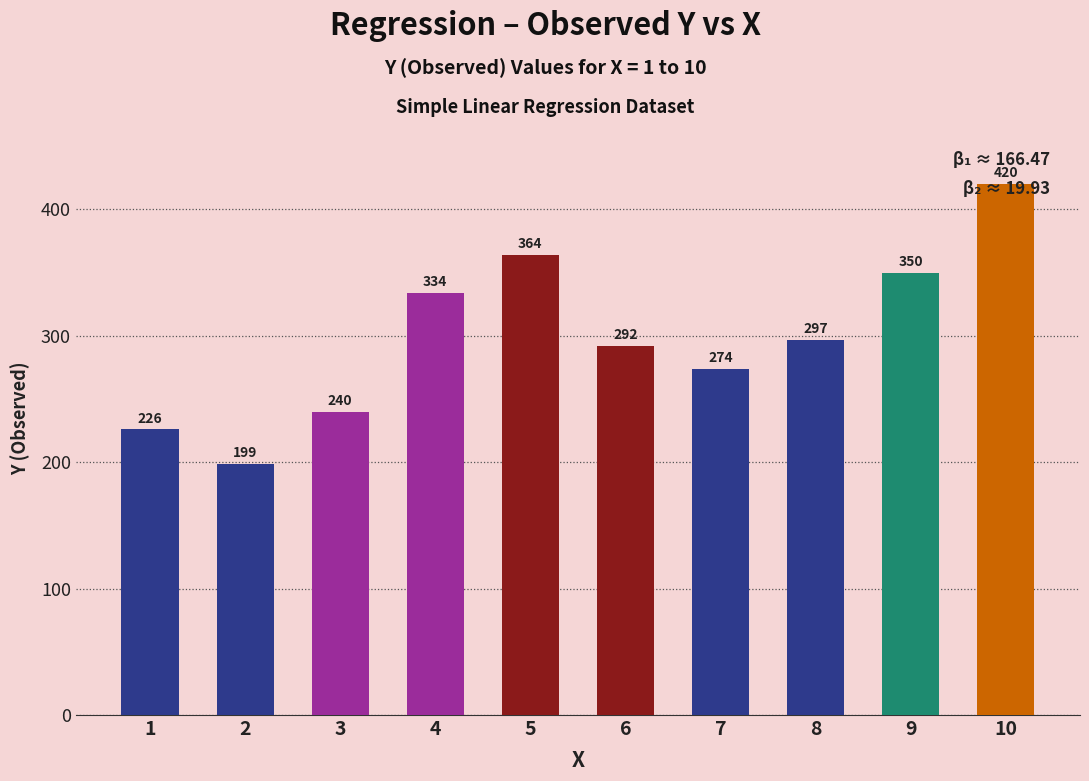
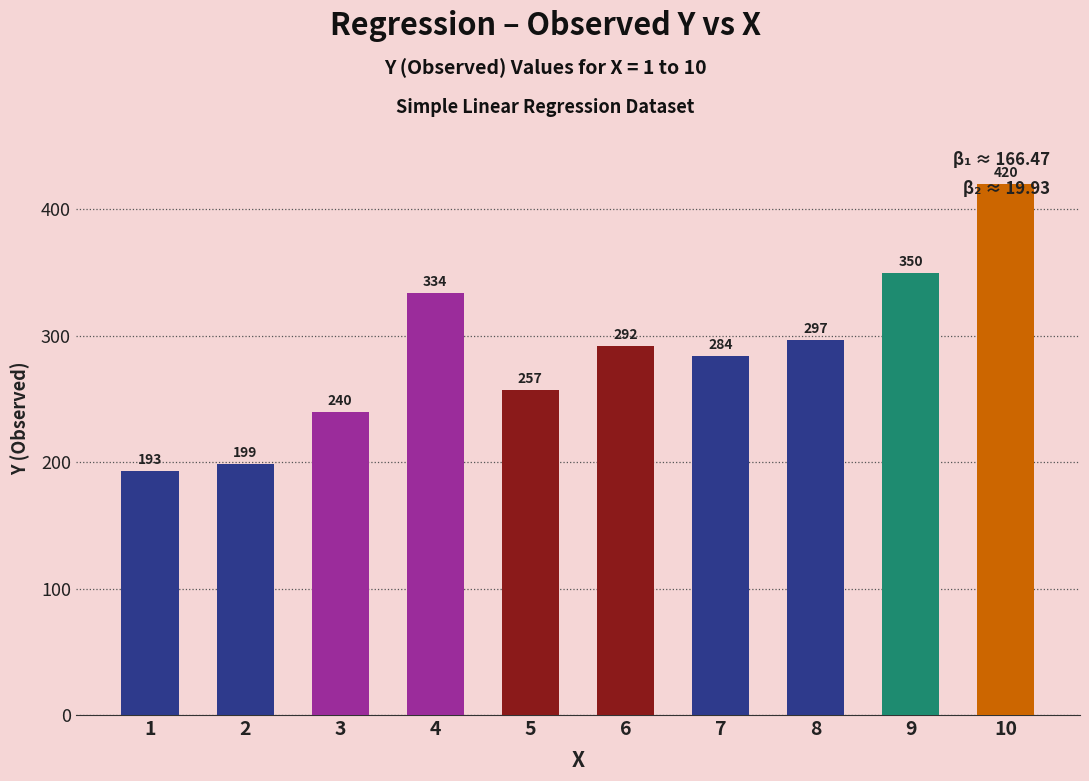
  {
-   "1": 226,
+   "1": 193,
    "2": 199,
    "3": 240,
    "4": 334,
-   "5": 364,
+   "5": 257,
    "6": 292,
-   "7": 274,
+   "7": 284,
    "8": 297,
    "9": 350
  }
